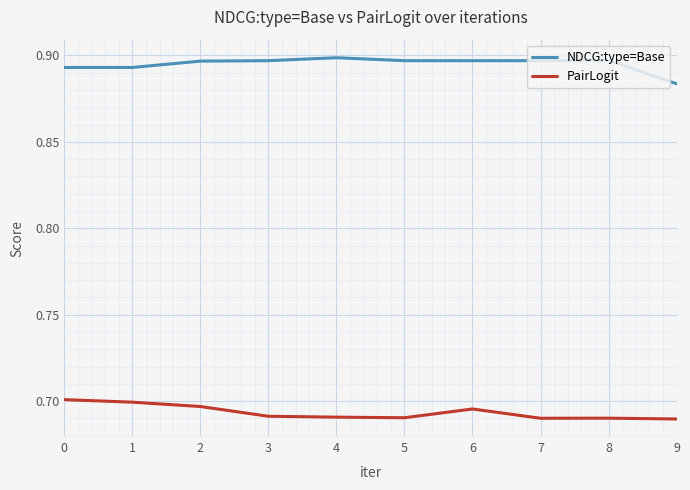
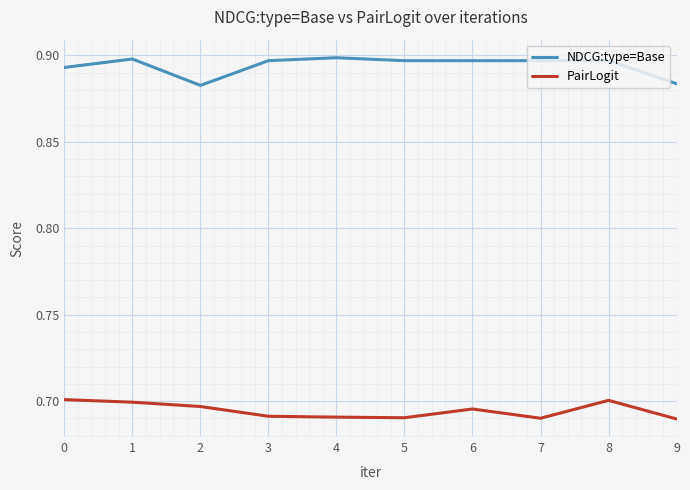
  {
    "NDCG:type=Base": {
      "0": 0.893,
-     "1": 0.893,
-     "2": 0.897,
+     "1": 0.898,
+     "2": 0.883,
      "3": 0.897,
      "4": 0.899,
      "5": 0.897,
      "6": 0.897,
      "9": 0.884
    },
    "PairLogit": {
      "0": 0.701,
      "1": 0.699,
      "2": 0.697,
      "3": 0.691,
      "4": 0.691,
      "5": 0.690,
      "6": 0.695,
      "7": 0.690,
-     "8": 0.690,
+     "8": 0.700,
      "9": 0.690
    }
  }
